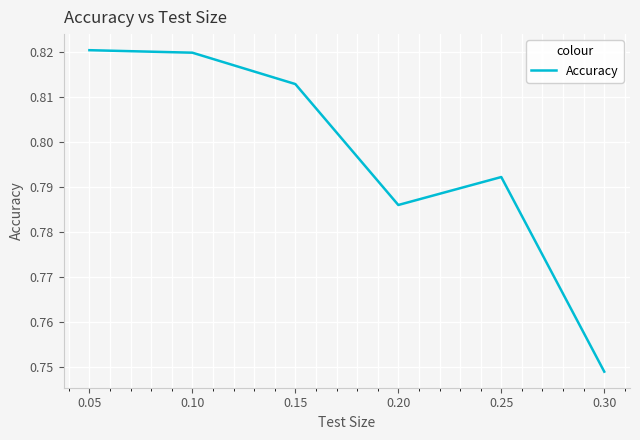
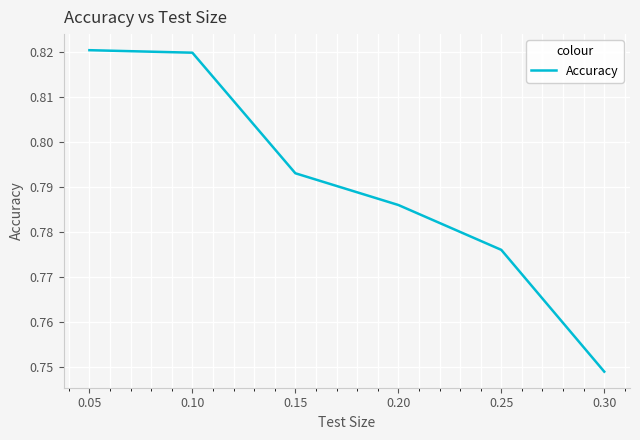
  {
    "0.05": 0.821,
    "0.10": 0.820,
-   "0.15": 0.813,
+   "0.15": 0.793,
    "0.20": 0.786,
-   "0.25": 0.792,
+   "0.25": 0.776,
    "0.30": 0.749
  }
